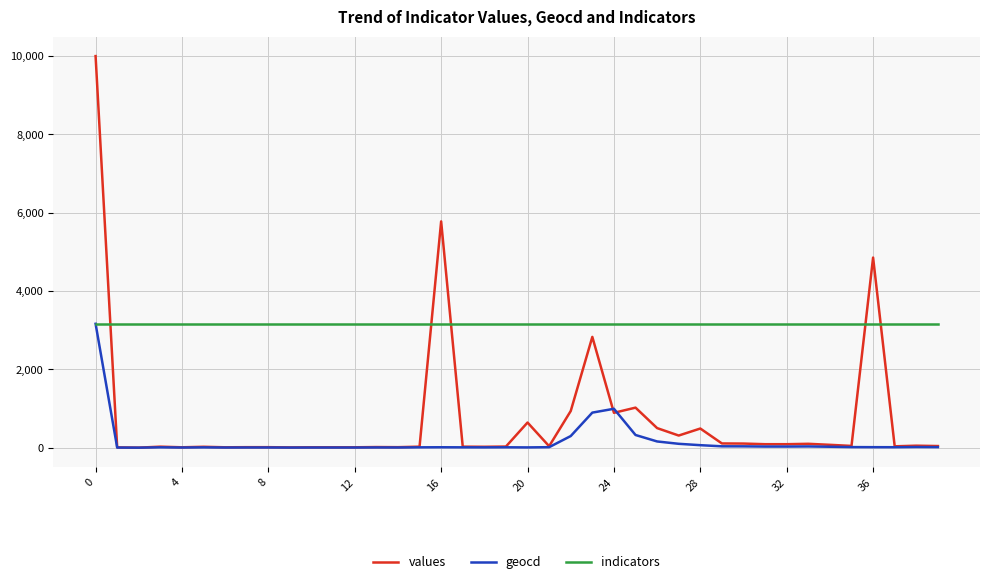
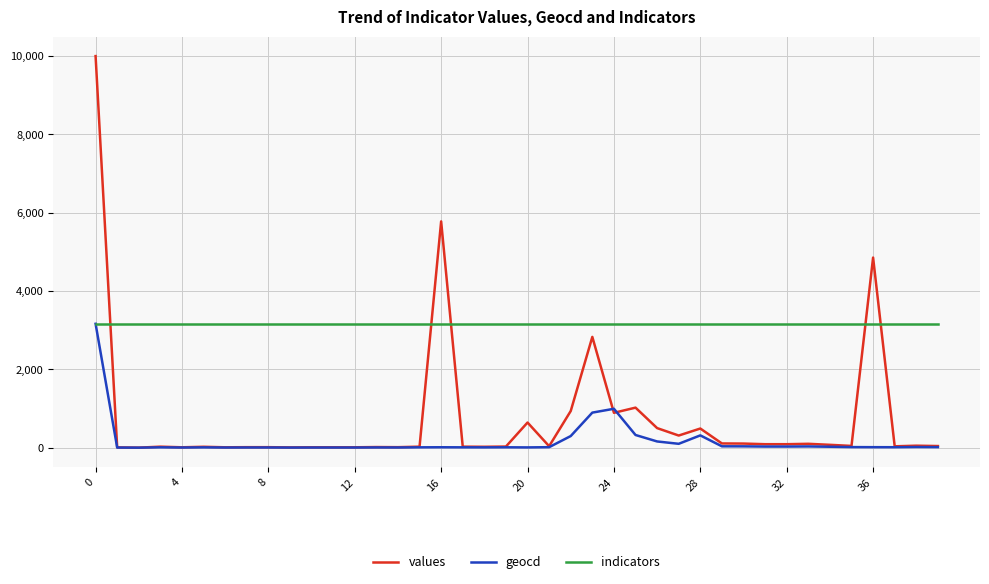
  {
    "values": {
      "0": "10,000",
      "16": "5,800",
      "20": "600",
      "24": "900",
      "28": "500",
      "36": "4,900"
    },
    "geocd": {
      "16": "0",
      "20": "0",
      "24": "1,000",
-     "28": "100",
+     "28": "300",
      "36": "0"
    },
    "indicators": {
      "4": "3,200",
      "8": "3,200",
      "12": "3,200",
      "16": "3,200",
      "20": "3,200",
      "24": "3,200",
      "28": "3,200",
      "32": "3,200",
      "36": "3,200"
    }
  }
